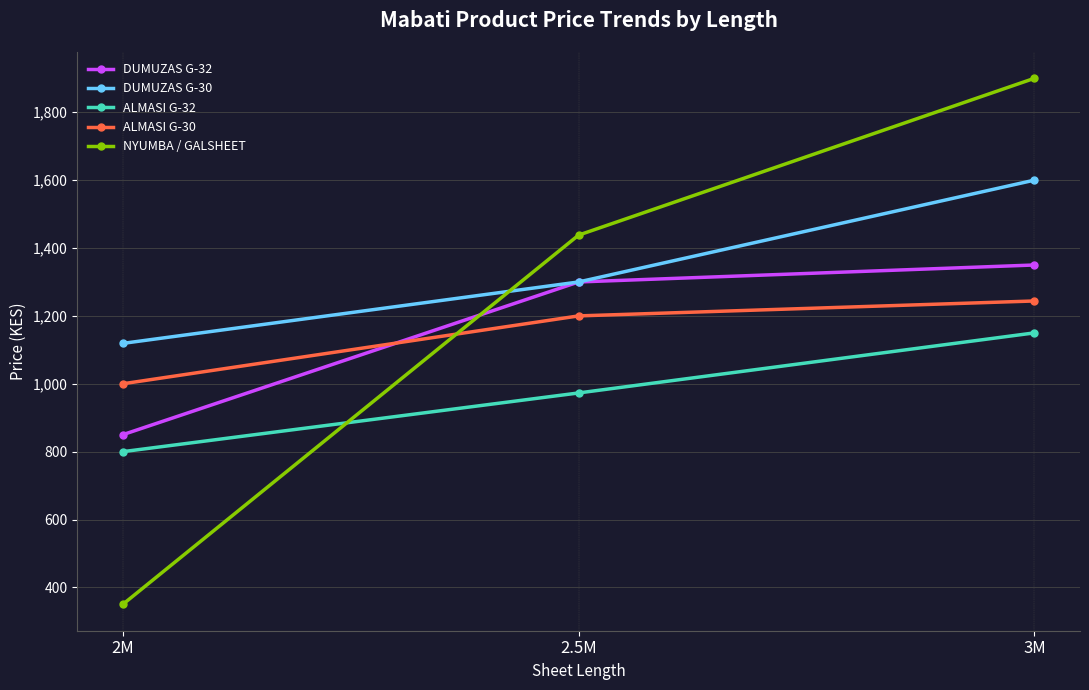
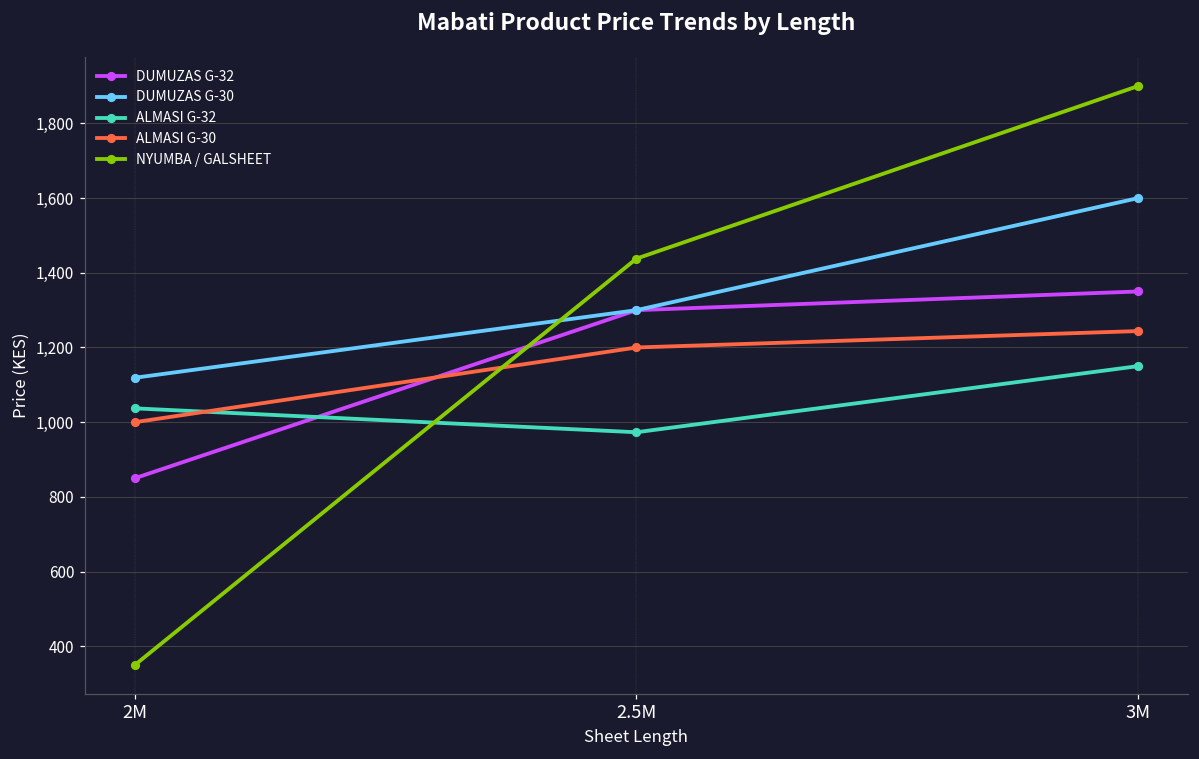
  {
    "DUMUZAS G-32": {
      "2M": "850",
      "3M": "1,350"
    },
    "DUMUZAS G-30": {
      "2M": "1,120",
      "3M": "1,600"
    },
    "ALMASI G-32": {
-     "2M": "800",
+     "2M": "1,040",
      "2.5M": "970",
      "3M": "1,150"
    },
    "ALMASI G-30": {
      "2M": "1,000",
      "2.5M": "1,200",
      "3M": "1,240"
    },
    "NYUMBA / GALSHEET": {
      "2M": "350",
      "2.5M": "1,440",
      "3M": "1,900"
    }
  }
